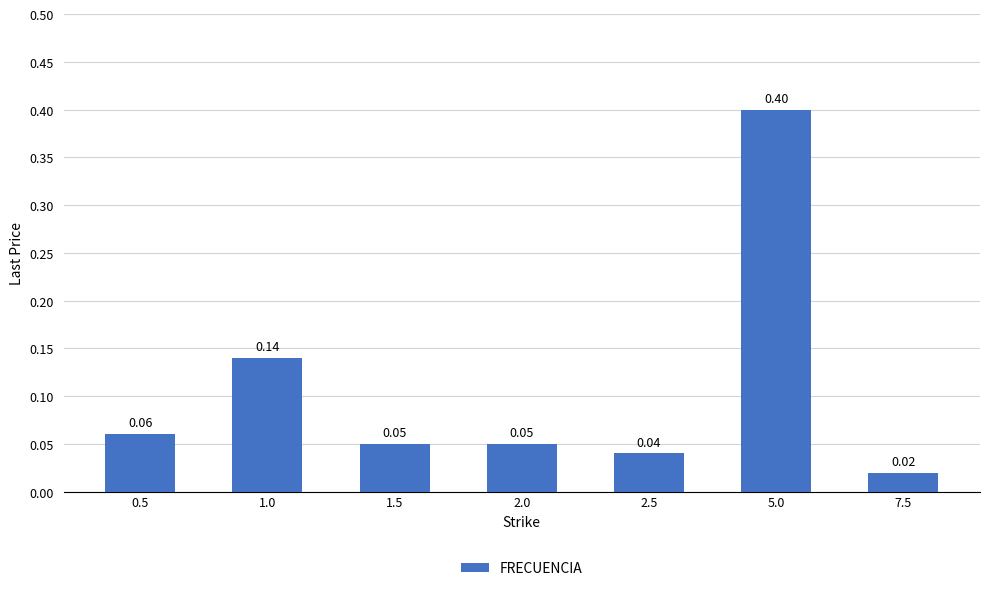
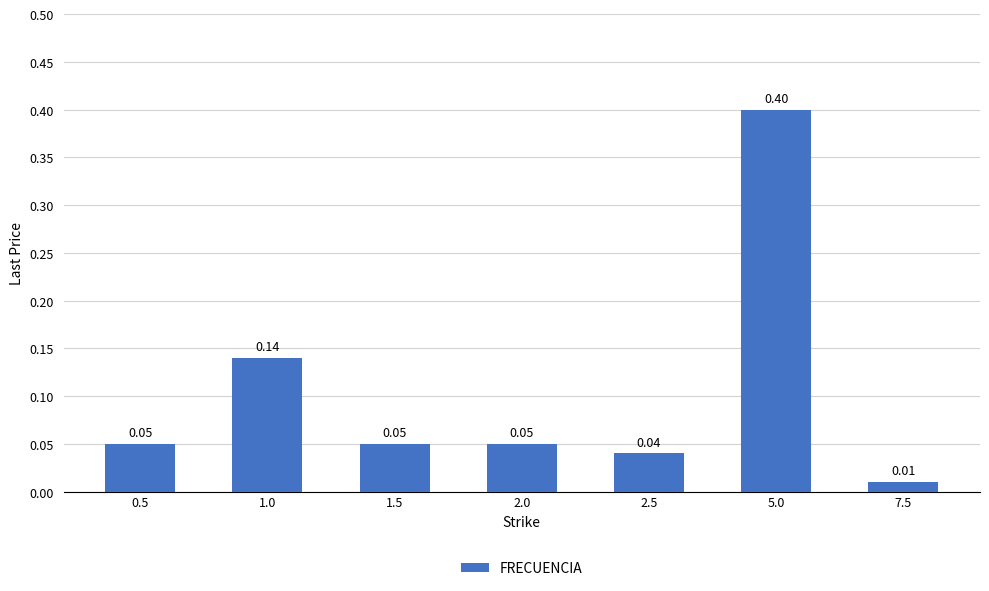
  {
-   "0.5": 0.06,
+   "0.5": 0.05,
    "1.0": 0.14,
    "1.5": 0.05,
    "2.0": 0.05,
    "2.5": 0.04,
    "5.0": 0.40,
-   "7.5": 0.02
+   "7.5": 0.01
  }
